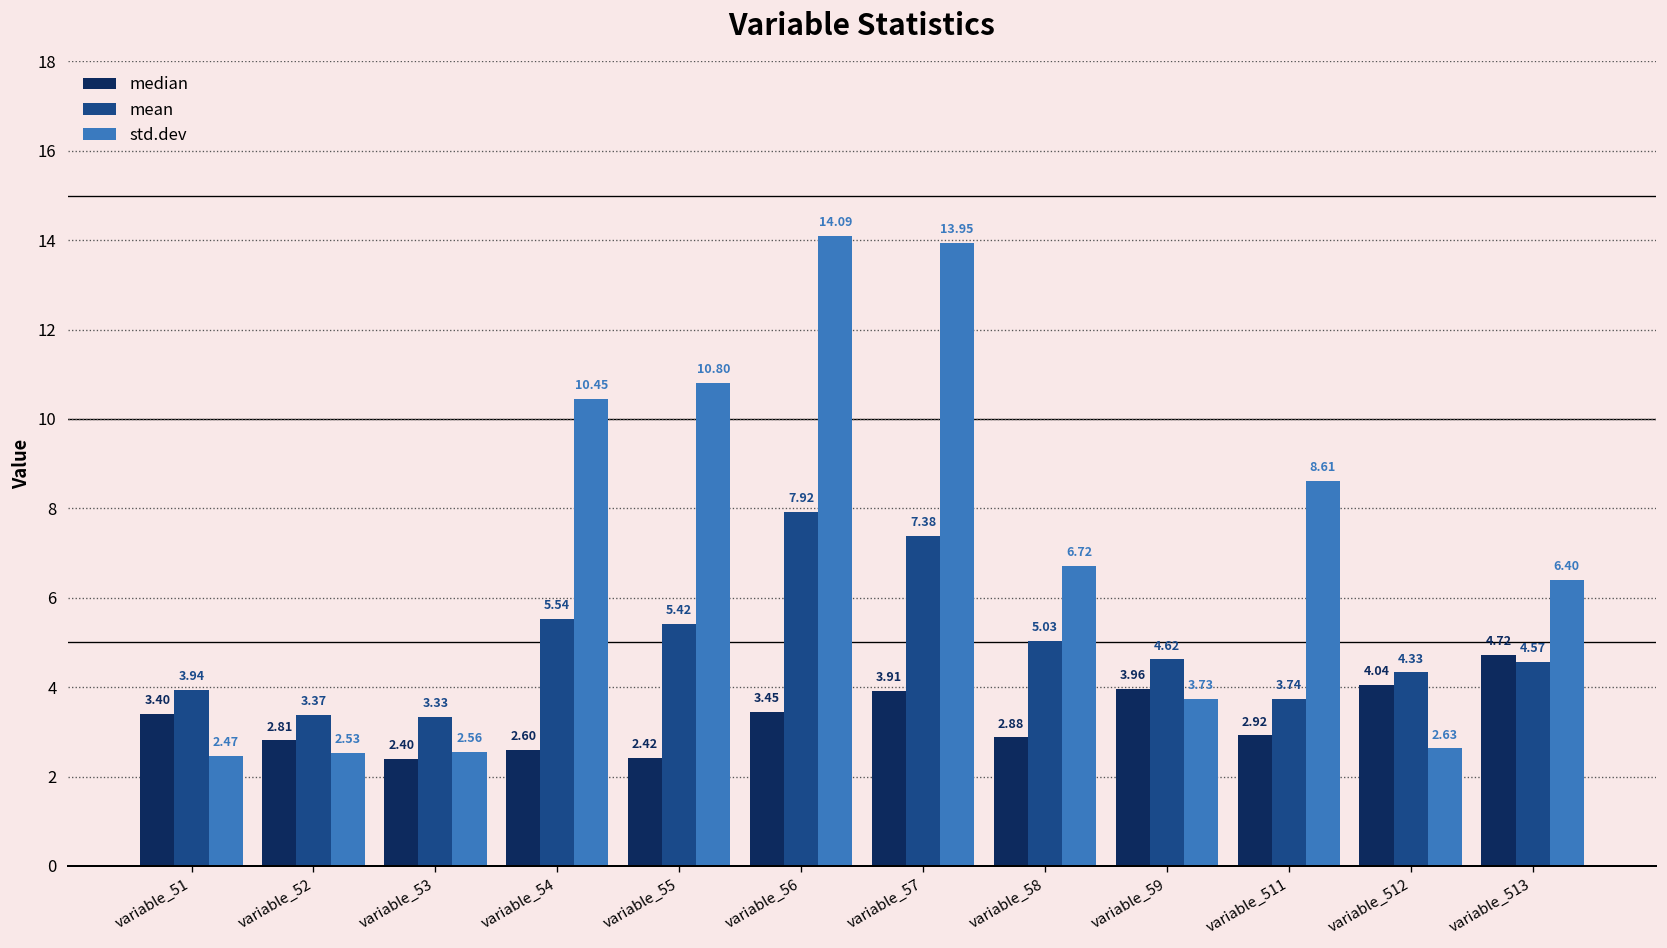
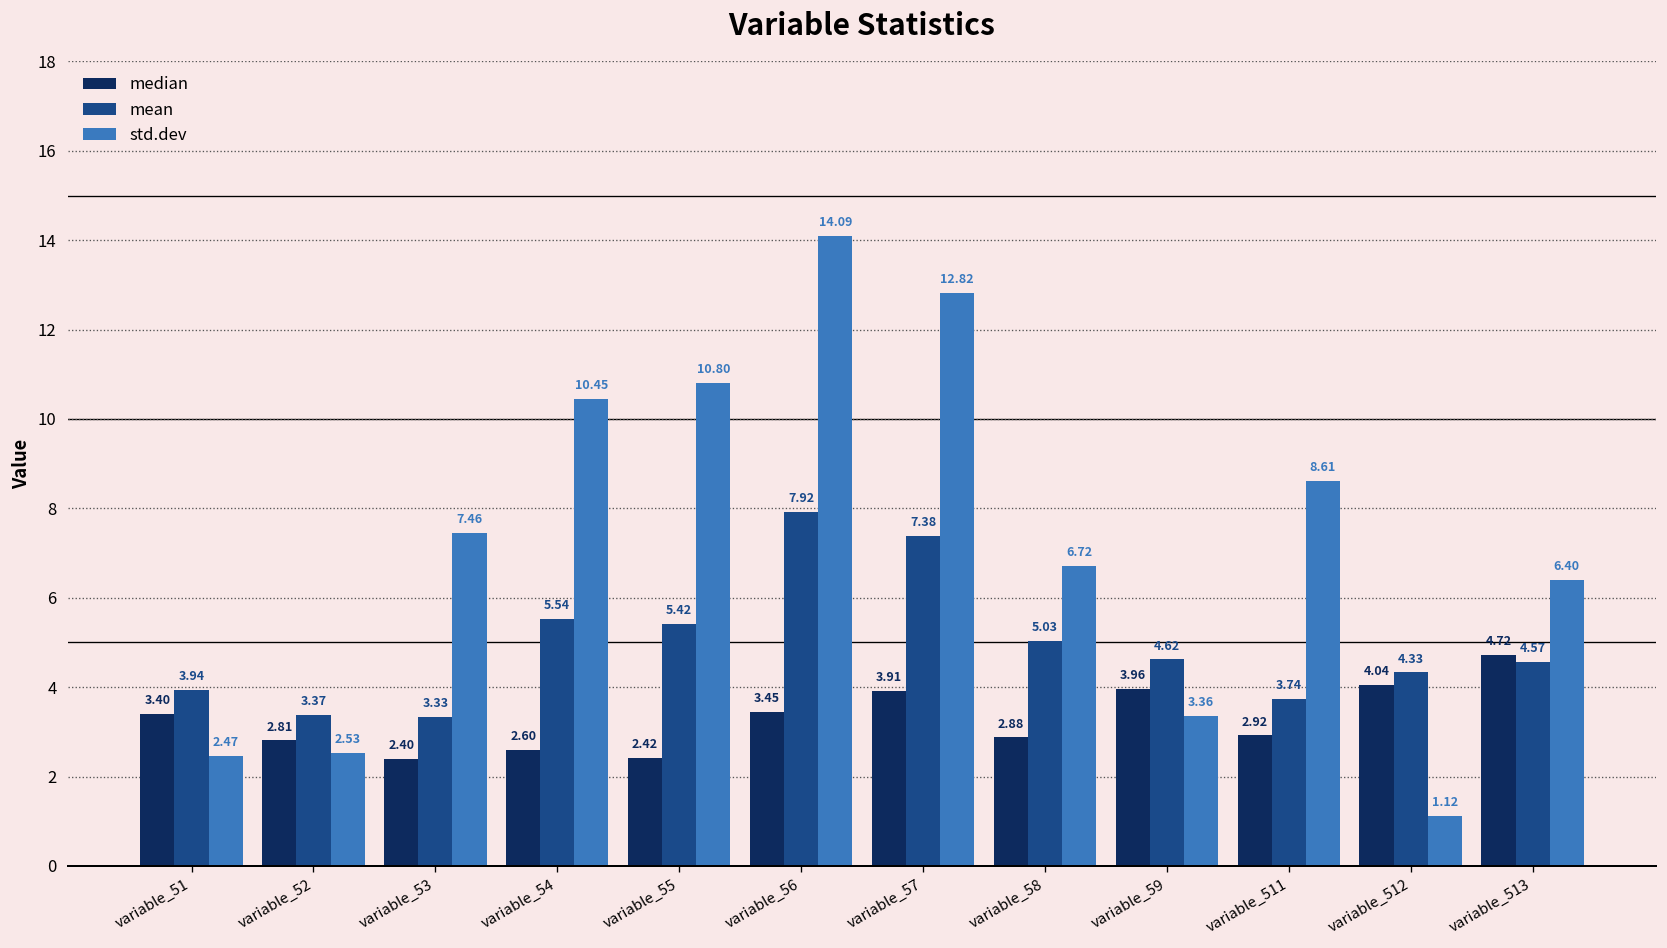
  {
    "std.dev": {
      "variable_51": 2.47,
      "variable_52": 2.53,
-     "variable_53": 2.56,
+     "variable_53": 7.46,
      "variable_54": 10.45,
      "variable_55": 10.80,
      "variable_56": 14.09,
-     "variable_57": 13.95,
+     "variable_57": 12.82,
      "variable_58": 6.72,
-     "variable_59": 3.73,
+     "variable_59": 3.36,
      "variable_511": 8.61,
-     "variable_512": 2.63,
+     "variable_512": 1.12,
      "variable_513": 6.40
    }
  }
